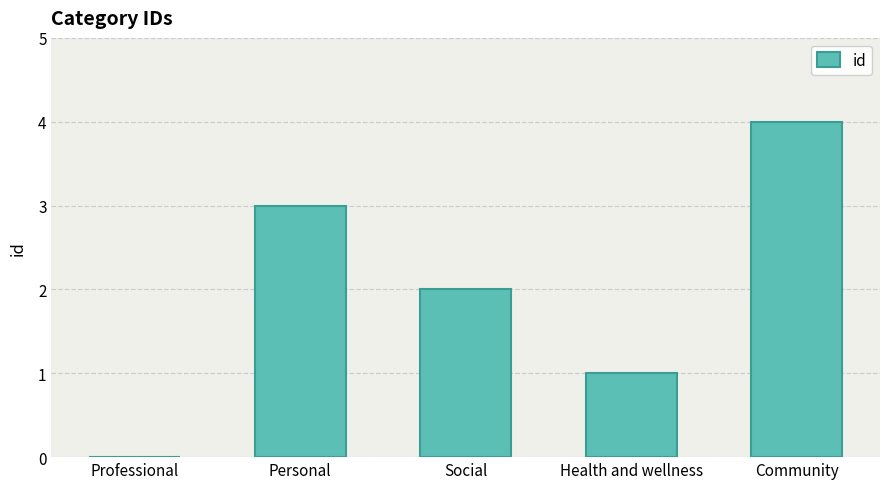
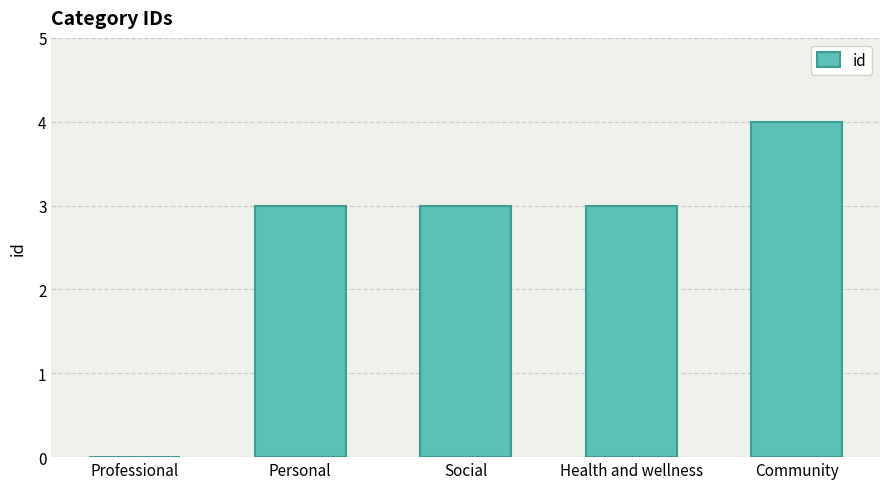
  {
    "Professional": 0,
    "Personal": 3,
-   "Social": 2,
-   "Health and wellness": 1,
+   "Social": 3,
+   "Health and wellness": 3,
    "Community": 4
  }
